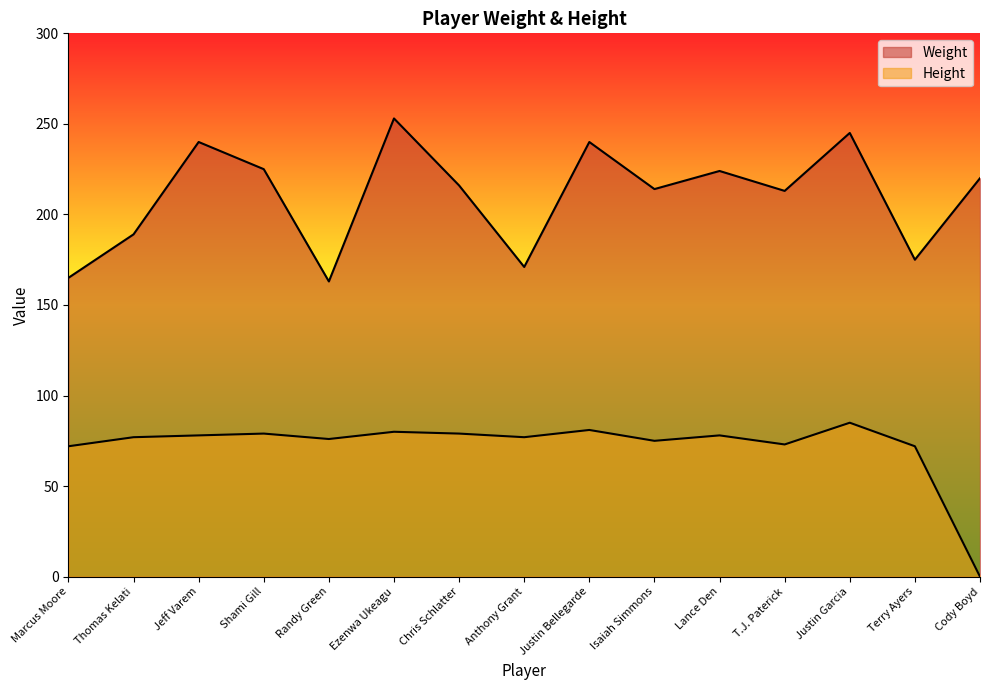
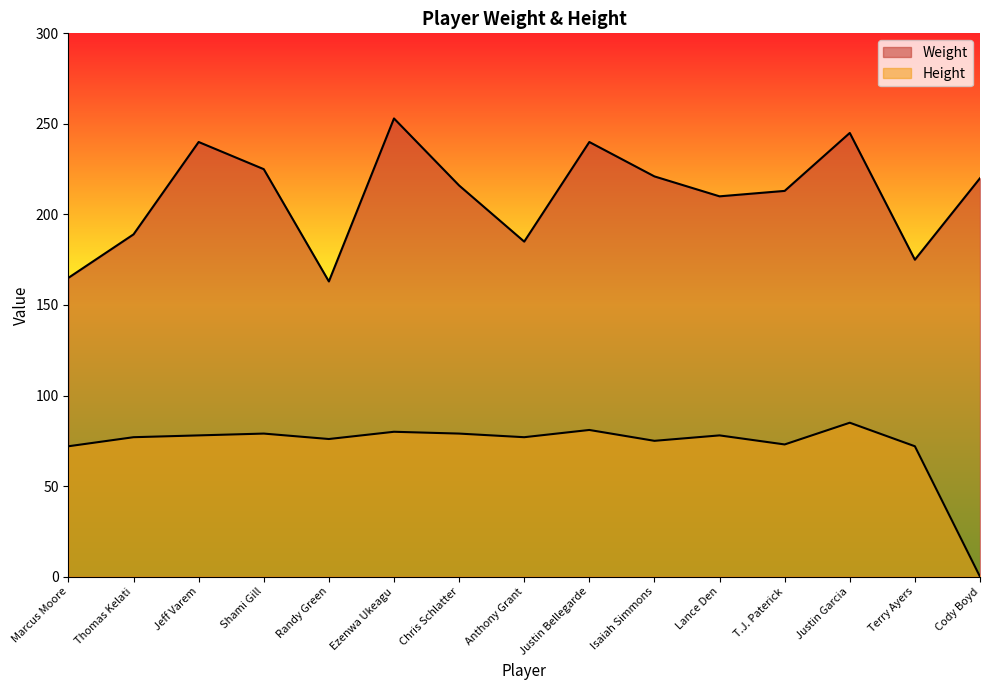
  {
    "Weight": {
      "Marcus Moore": 165,
      "Thomas Kelati": 189,
      "Jeff Varem": 240,
      "Shami Gill": 225,
      "Randy Green": 163,
      "Ezenwa Ukeagu": 253,
      "Chris Schlatter": 216,
-     "Anthony Grant": 171,
+     "Anthony Grant": 185,
      "Justin Bellegarde": 240,
-     "Isaiah Simmons": 214,
-     "Lance Den": 224,
+     "Isaiah Simmons": 221,
+     "Lance Den": 210,
      "T.J. Paterick": 213,
      "Justin Garcia": 245,
      "Terry Ayers": 175,
      "Cody Boyd": 220
    },
    "Height": {
      "Marcus Moore": 72,
      "Thomas Kelati": 77,
      "Jeff Varem": 78,
      "Shami Gill": 79,
      "Randy Green": 76,
      "Ezenwa Ukeagu": 80,
      "Chris Schlatter": 79,
      "Anthony Grant": 77,
      "Justin Bellegarde": 81,
      "Isaiah Simmons": 75,
      "Lance Den": 78,
      "T.J. Paterick": 73,
      "Justin Garcia": 85,
      "Terry Ayers": 72,
      "Cody Boyd": 0
    }
  }
